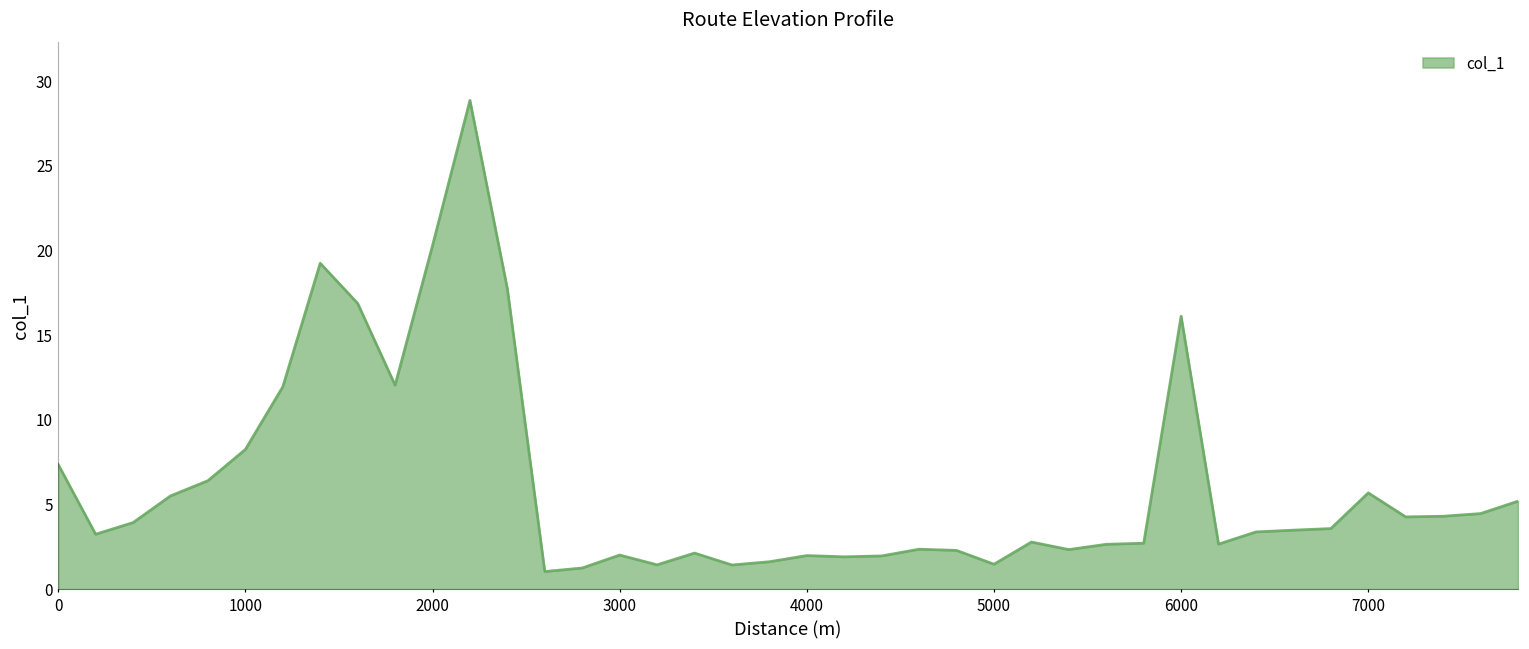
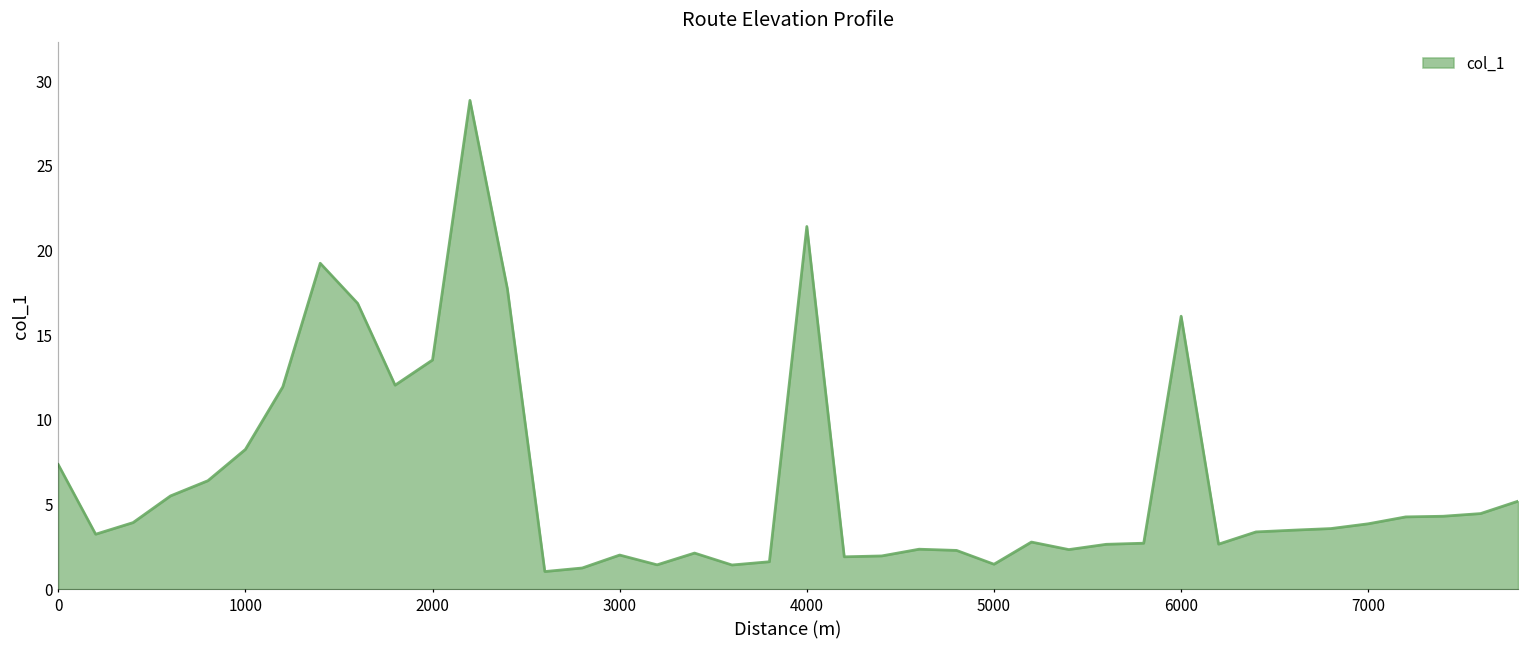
  {
    "0": 7.4,
    "1000": 8.3,
-   "2000": 20.3,
+   "2000": 13.5,
    "3000": 2.0,
-   "4000": 2.0,
+   "4000": 21.4,
    "5000": 1.5,
    "6000": 16.1,
-   "7000": 5.7
+   "7000": 3.9
  }
